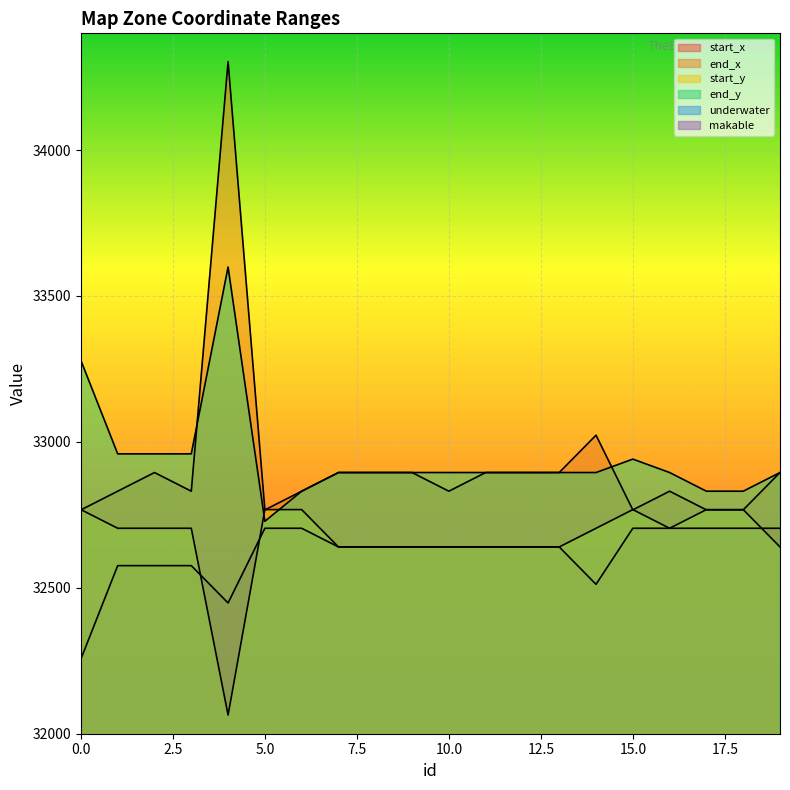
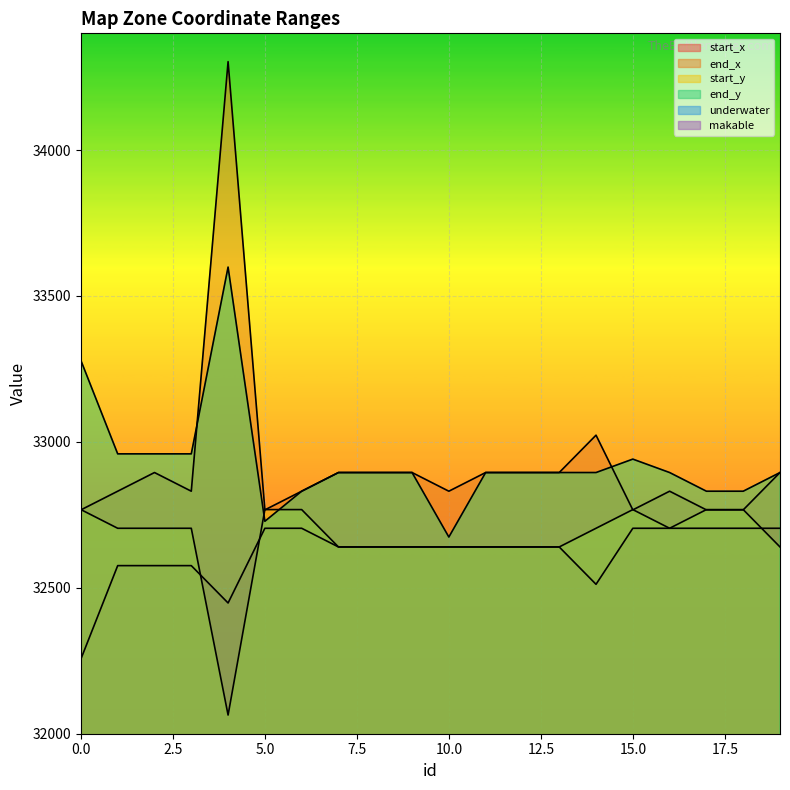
  {
    "end_y": {
      "0.0": 33280,
      "5.0": 32730,
-     "10.0": 32900,
+     "10.0": 32670,
      "15.0": 32940
    }
  }
